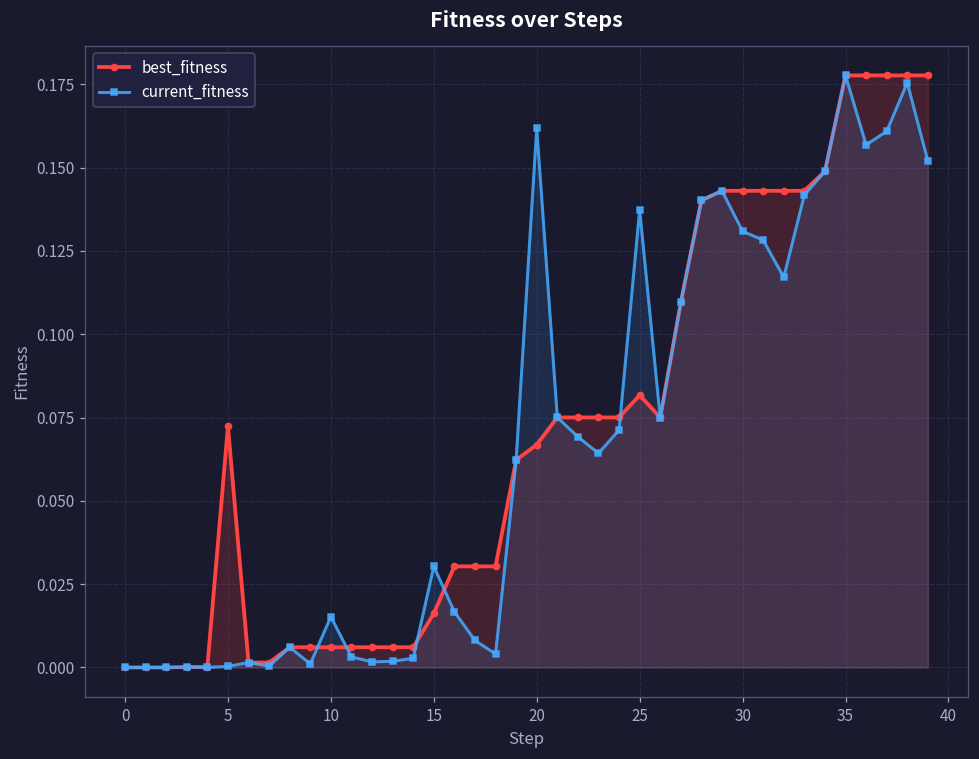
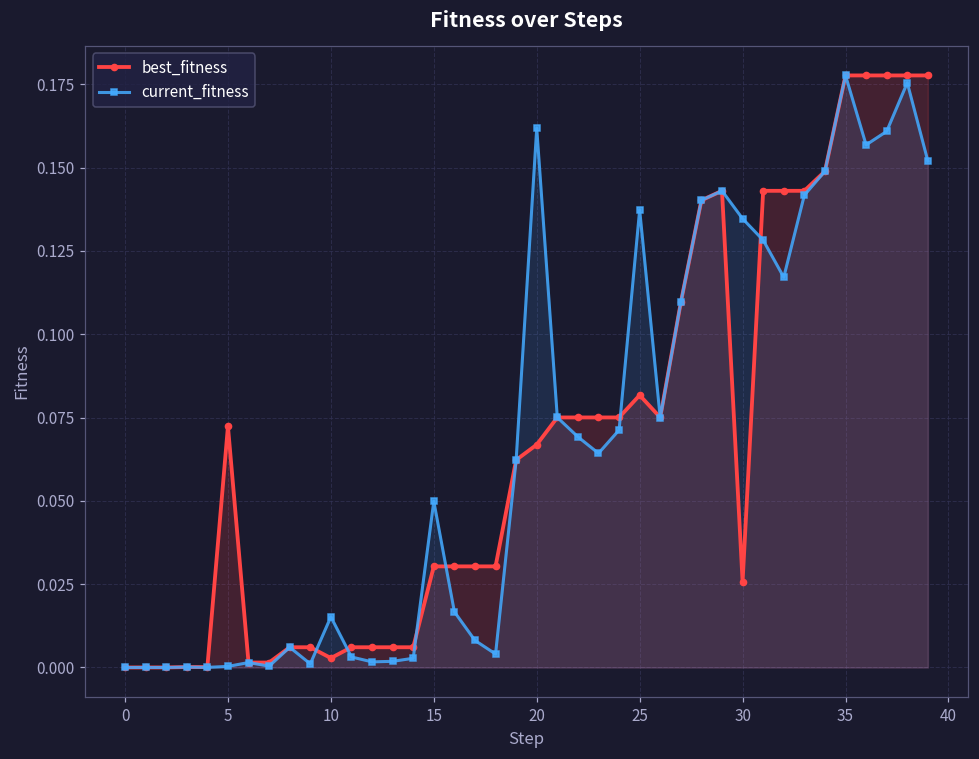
  {
    "best_fitness": {
      "5": 0.072,
-     "10": 0.006,
-     "15": 0.016,
+     "10": 0.003,
+     "15": 0.030,
      "20": 0.067,
      "25": 0.082,
-     "30": 0.143
+     "30": 0.026
    },
    "current_fitness": {
      "5": 0.000,
      "10": 0.015,
-     "15": 0.030,
+     "15": 0.050,
      "20": 0.162,
      "25": 0.137,
-     "30": 0.131
+     "30": 0.135
    }
  }
